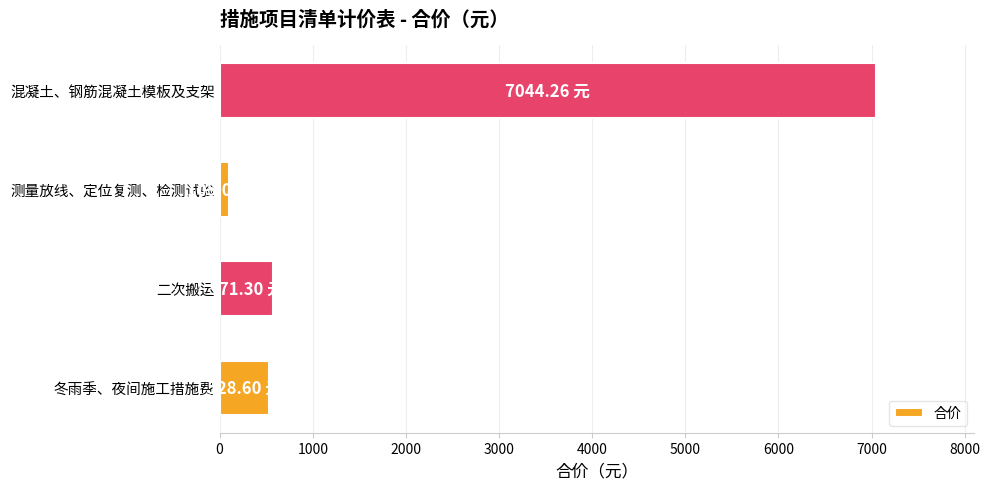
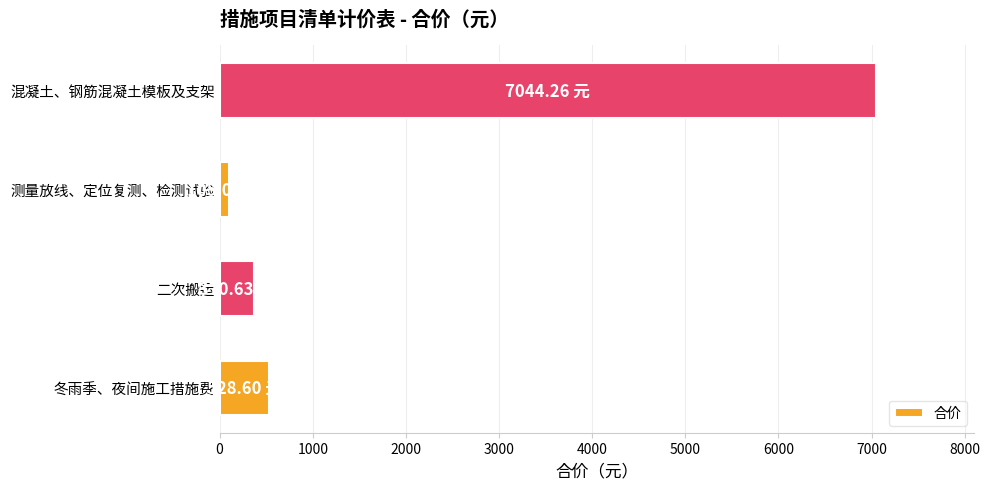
  {
    "测量放线、定位复测、检测试验": 100,
-   "二次搬运": 600
+   "二次搬运": 400
  }
